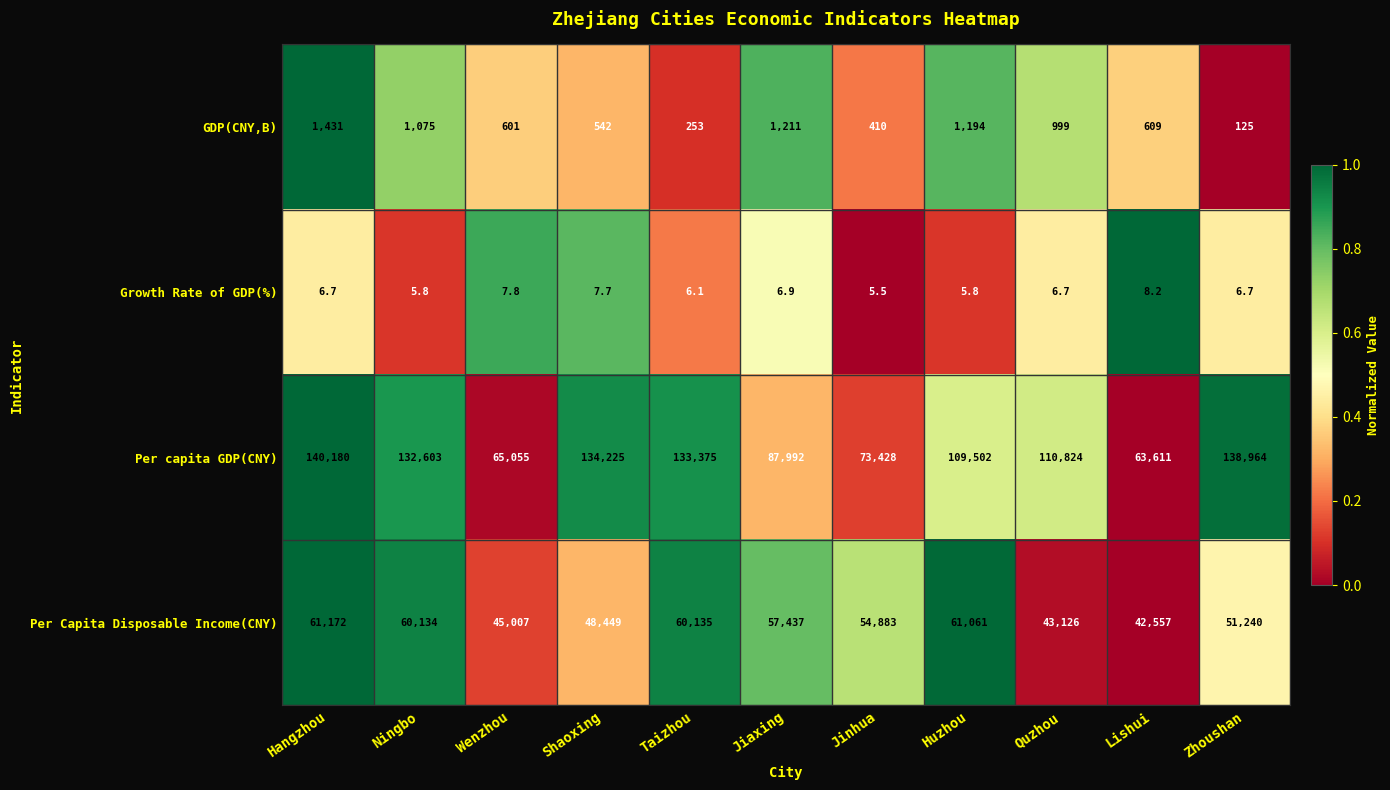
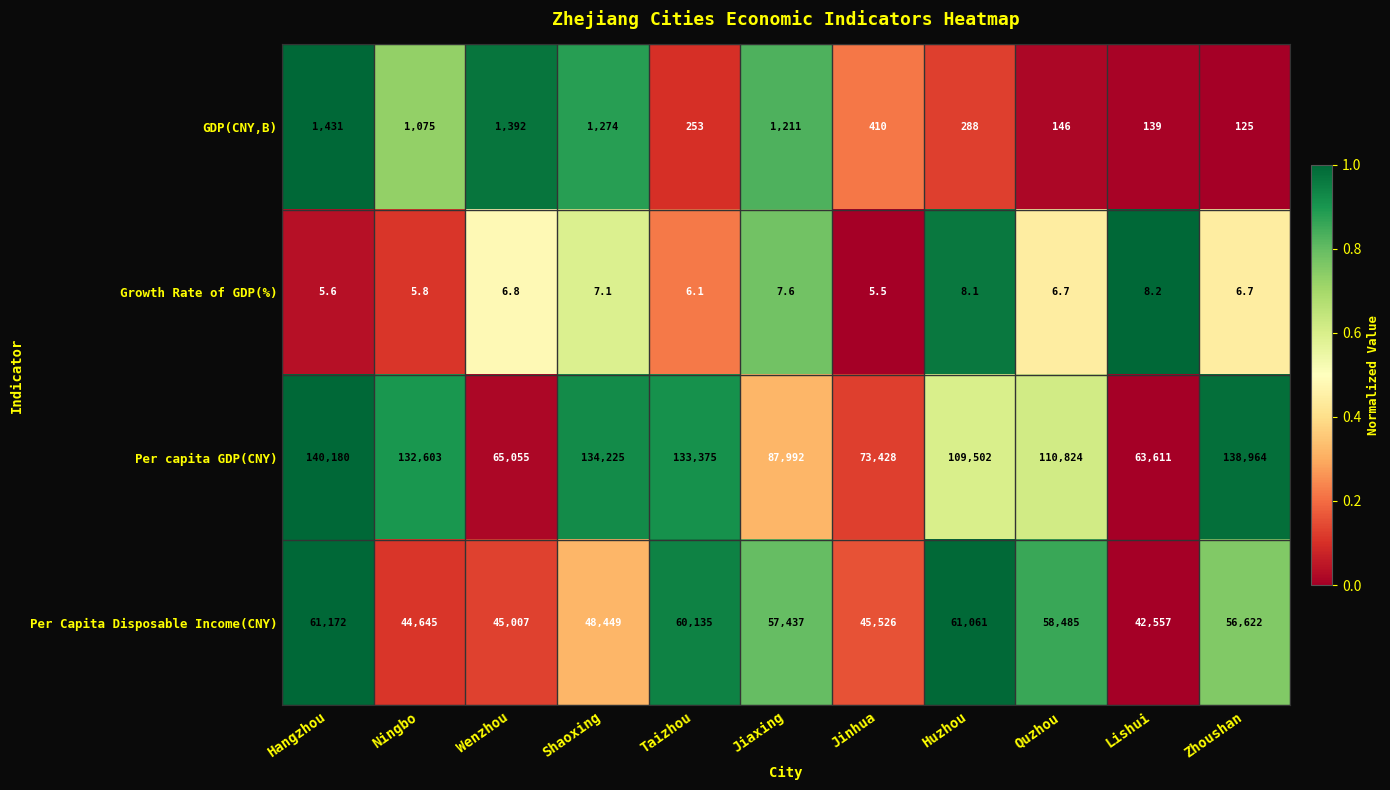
  {
    "GDP(CNY,B)": {
      "Hangzhou": "1,431",
      "Ningbo": "1,075",
-     "Wenzhou": "601",
-     "Shaoxing": "542",
+     "Wenzhou": "1,392",
+     "Shaoxing": "1,274",
      "Taizhou": "253",
      "Jiaxing": "1,211",
      "Jinhua": "410",
-     "Huzhou": "1,194",
-     "Quzhou": "999",
-     "Lishui": "609",
+     "Huzhou": "288",
+     "Quzhou": "146",
+     "Lishui": "139",
      "Zhoushan": "125"
    },
    "Growth Rate of GDP(%)": {
-     "Hangzhou": "6.7",
+     "Hangzhou": "5.6",
      "Ningbo": "5.8",
-     "Wenzhou": "7.8",
-     "Shaoxing": "7.7",
+     "Wenzhou": "6.8",
+     "Shaoxing": "7.1",
      "Taizhou": "6.1",
-     "Jiaxing": "6.9",
+     "Jiaxing": "7.6",
      "Jinhua": "5.5",
-     "Huzhou": "5.8",
+     "Huzhou": "8.1",
      "Quzhou": "6.7",
      "Lishui": "8.2",
      "Zhoushan": "6.7"
    },
    "Per capita GDP(CNY)": {
      "Hangzhou": "140,180",
      "Ningbo": "132,603",
      "Wenzhou": "65,055",
      "Shaoxing": "134,225",
      "Taizhou": "133,375",
      "Jiaxing": "87,992",
      "Jinhua": "73,428",
      "Huzhou": "109,502",
      "Quzhou": "110,824",
      "Lishui": "63,611",
      "Zhoushan": "138,964"
    },
    "Per Capita Disposable Income(CNY)": {
      "Hangzhou": "61,172",
-     "Ningbo": "60,134",
+     "Ningbo": "44,645",
      "Wenzhou": "45,007",
      "Shaoxing": "48,449",
      "Taizhou": "60,135",
      "Jiaxing": "57,437",
-     "Jinhua": "54,883",
+     "Jinhua": "45,526",
      "Huzhou": "61,061",
-     "Quzhou": "43,126",
+     "Quzhou": "58,485",
      "Lishui": "42,557",
-     "Zhoushan": "51,240"
+     "Zhoushan": "56,622"
    }
  }
